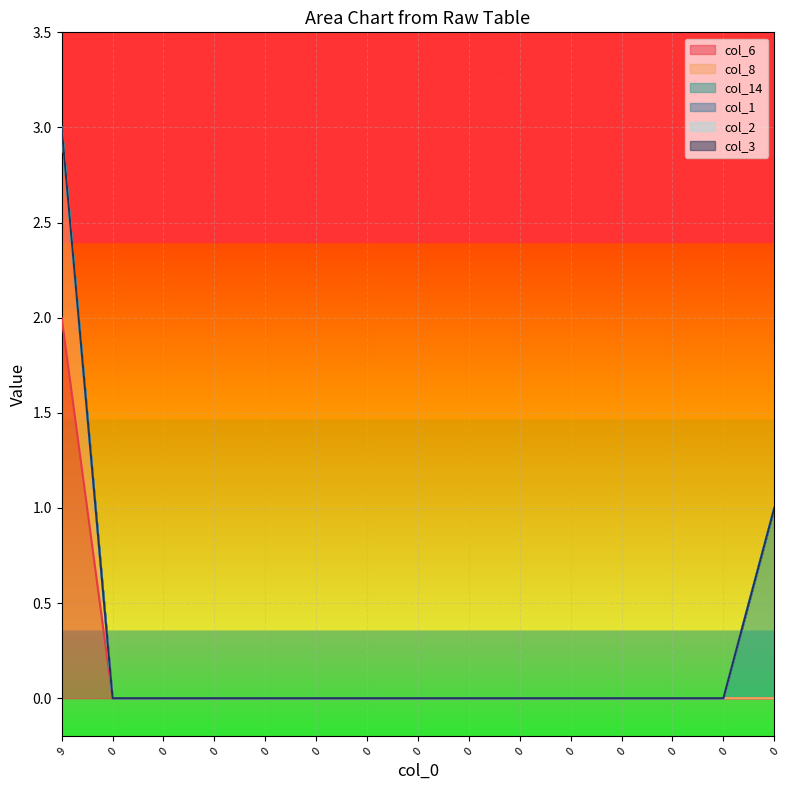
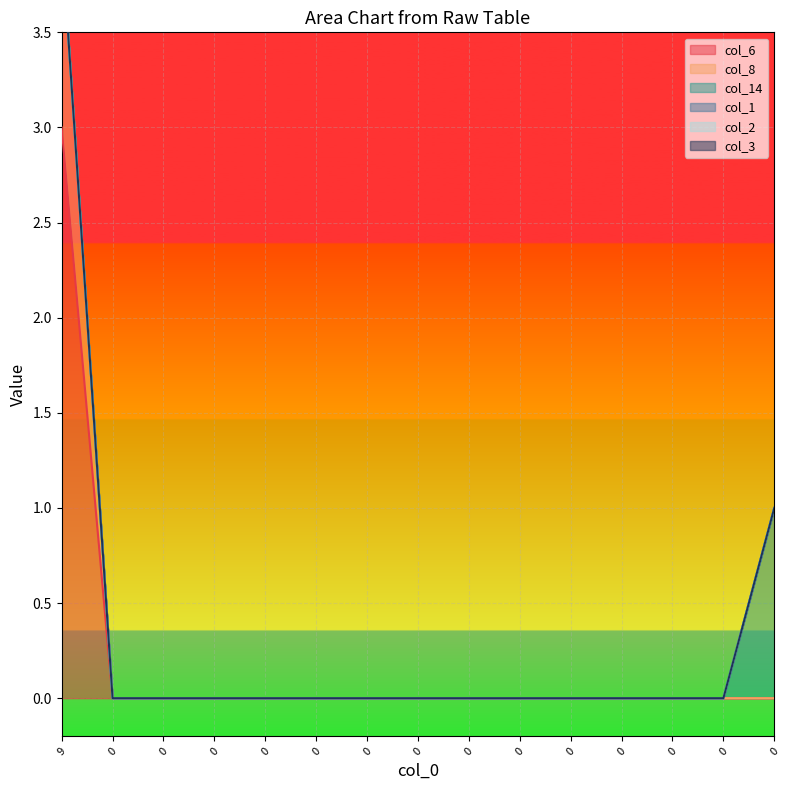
  {
    "col_6": {
-     "9": 2
+     "9": 3
    }
  }
